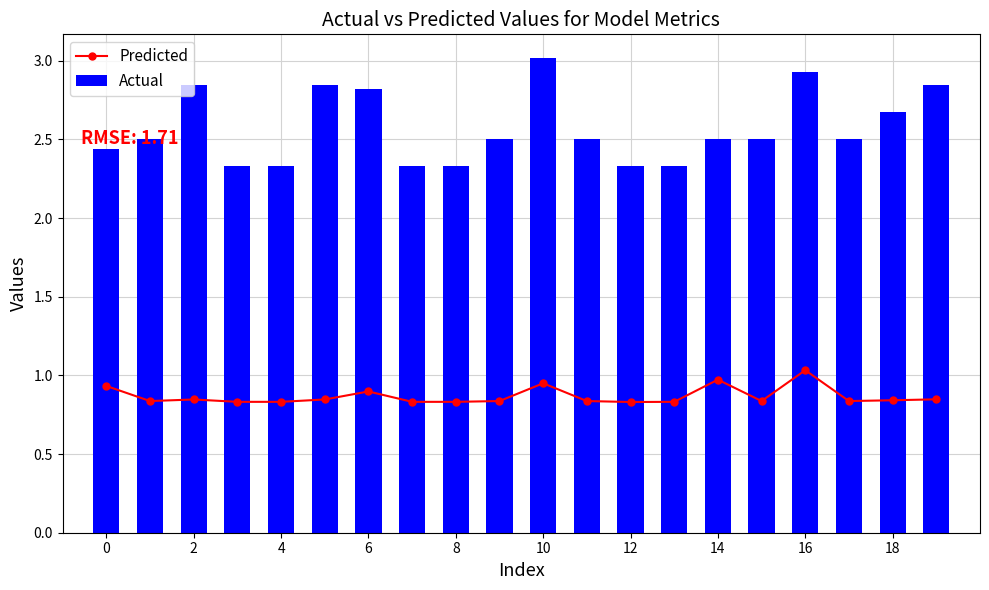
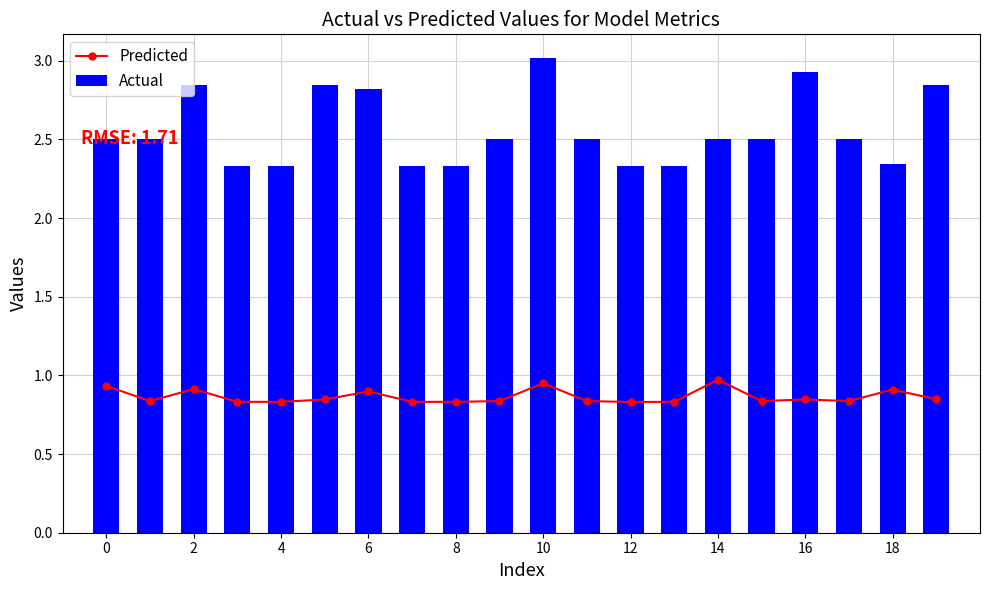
  {
    "Actual": {
-     "0": 2.44,
+     "0": 2.50,
      "4": 2.33,
      "6": 2.82,
      "8": 2.33,
      "10": 3.02,
      "12": 2.33,
      "14": 2.50,
      "16": 2.93,
-     "18": 2.67
+     "18": 2.35
    },
    "Predicted": {
      "0": 0.93,
-     "2": 0.85,
+     "2": 0.91,
      "4": 0.83,
      "6": 0.90,
      "8": 0.83,
      "10": 0.95,
      "12": 0.83,
      "14": 0.97,
-     "16": 1.03,
-     "18": 0.84
+     "16": 0.85,
+     "18": 0.91
    }
  }
